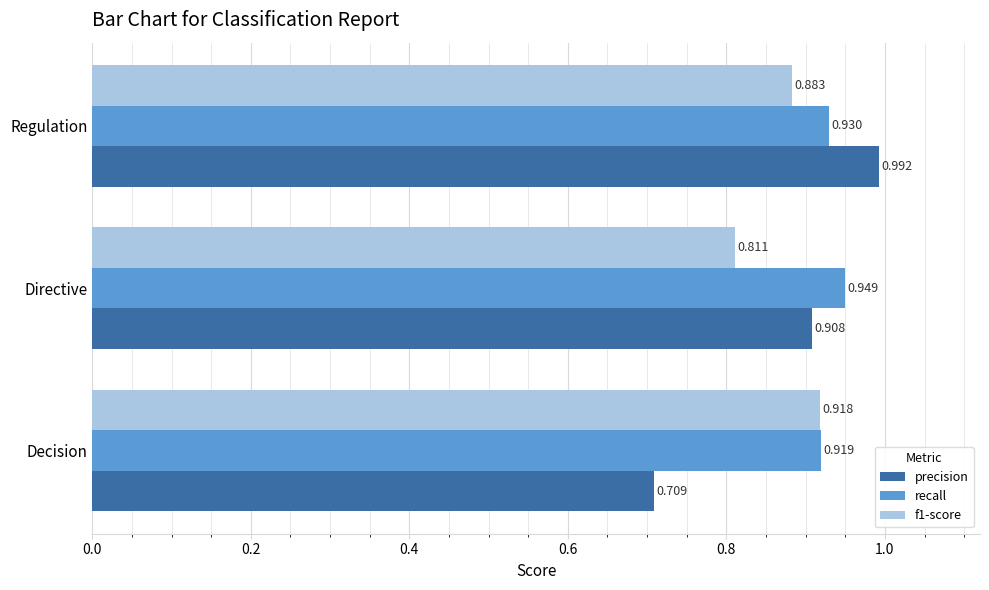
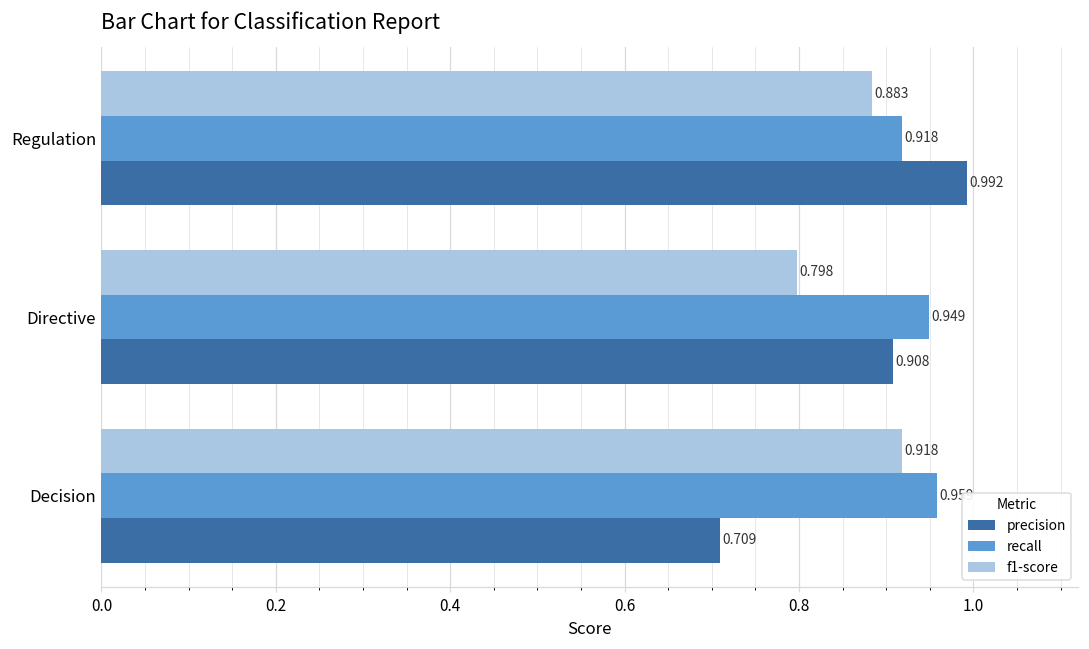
  {
    "precision": {
      "Regulation": 0.992,
      "Directive": 0.908,
      "Decision": 0.709
    },
    "recall": {
-     "Regulation": 0.930,
+     "Regulation": 0.918,
      "Directive": 0.949,
-     "Decision": 0.92
+     "Decision": 0.96
    },
    "f1-score": {
      "Regulation": 0.883,
-     "Directive": 0.811,
+     "Directive": 0.798,
      "Decision": 0.918
    }
  }
